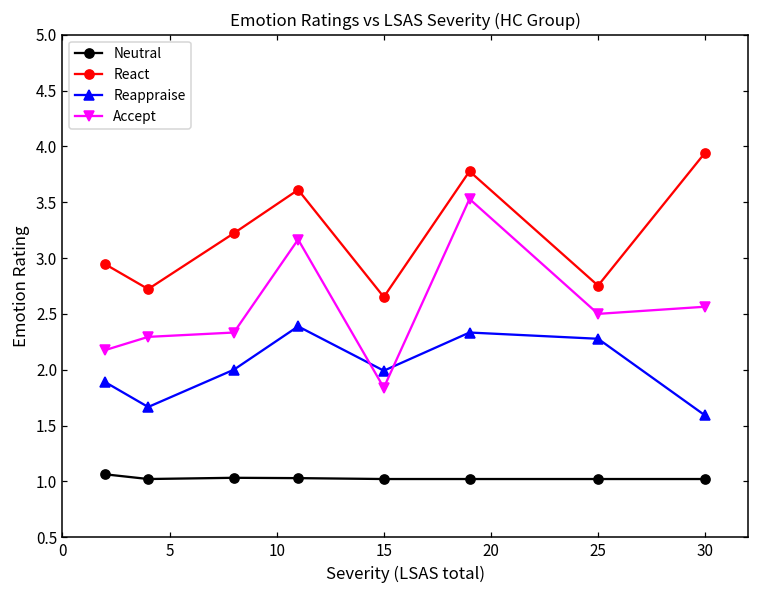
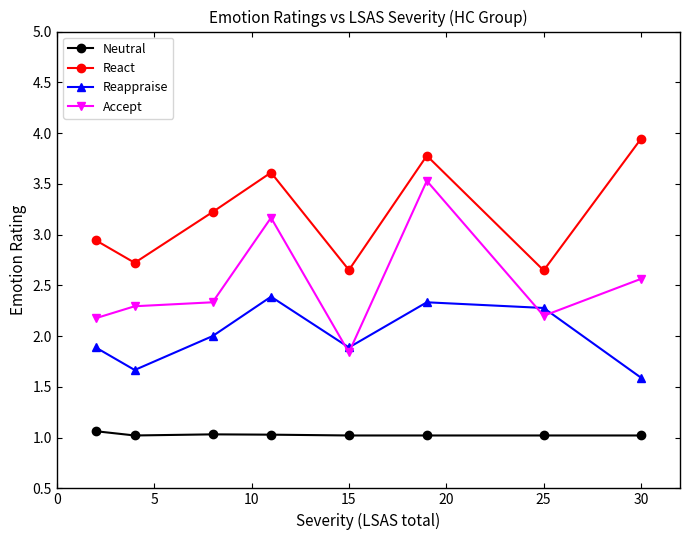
  {
    "Neutral": {
      "15": 1.02,
      "25": 1.02,
      "30": 1.02
    },
    "React": {
      "15": 2.65,
-     "25": 2.75,
+     "25": 2.65,
      "30": 3.94
    },
    "Reappraise": {
-     "15": 1.99,
+     "15": 1.89,
      "25": 2.28,
      "30": 1.59
    },
    "Accept": {
      "15": 1.84,
-     "25": 2.5,
+     "25": 2.2,
      "30": 2.56
    }
  }
